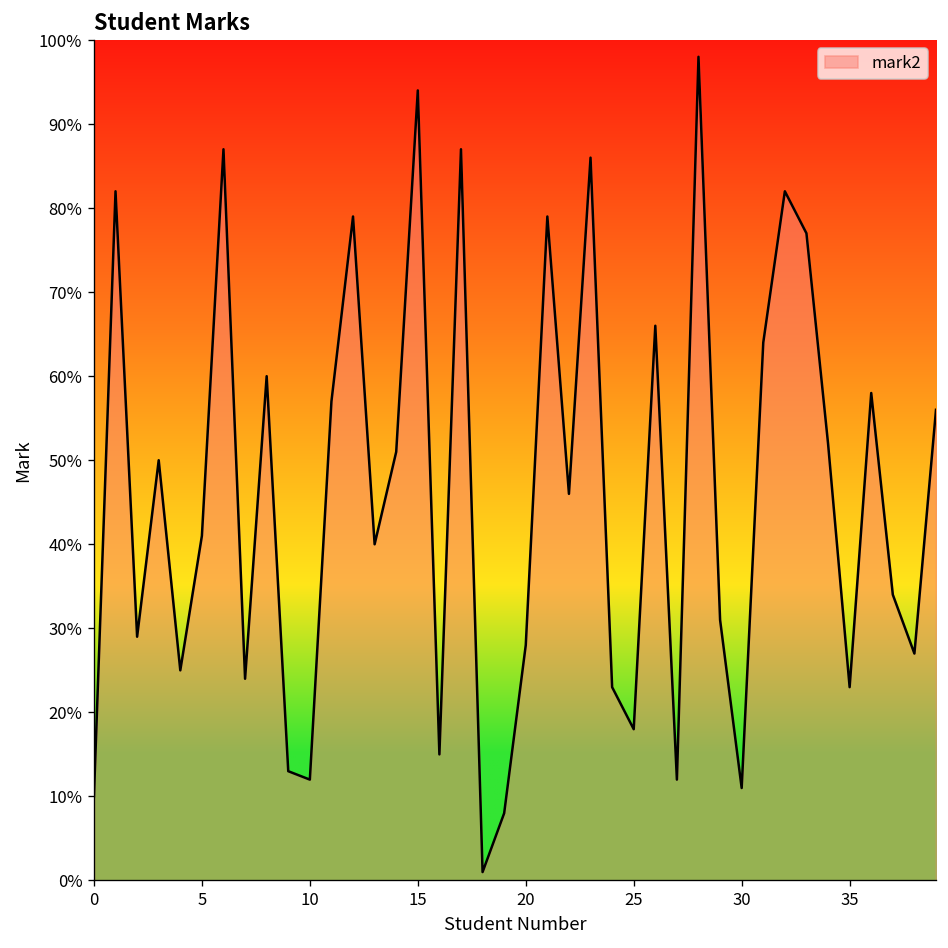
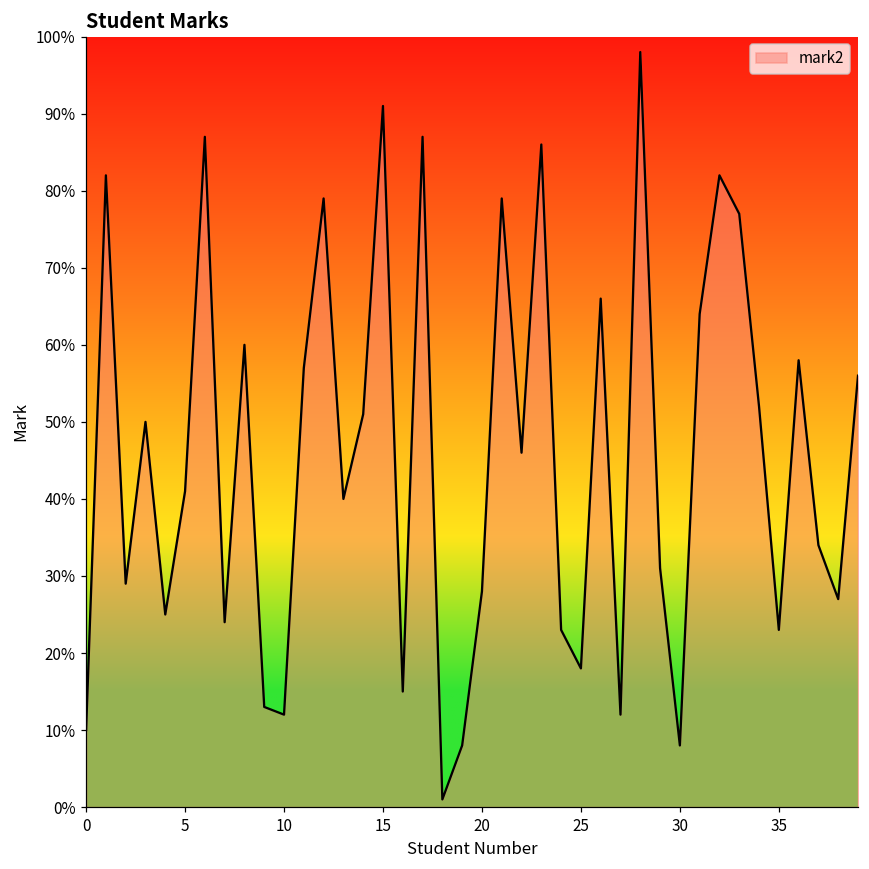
  {
    "0": "10%",
    "5": "41%",
    "10": "12%",
-   "15": "94%",
+   "15": "91%",
    "20": "28%",
    "25": "18%",
-   "30": "11%",
+   "30": "8%",
    "35": "23%"
  }
